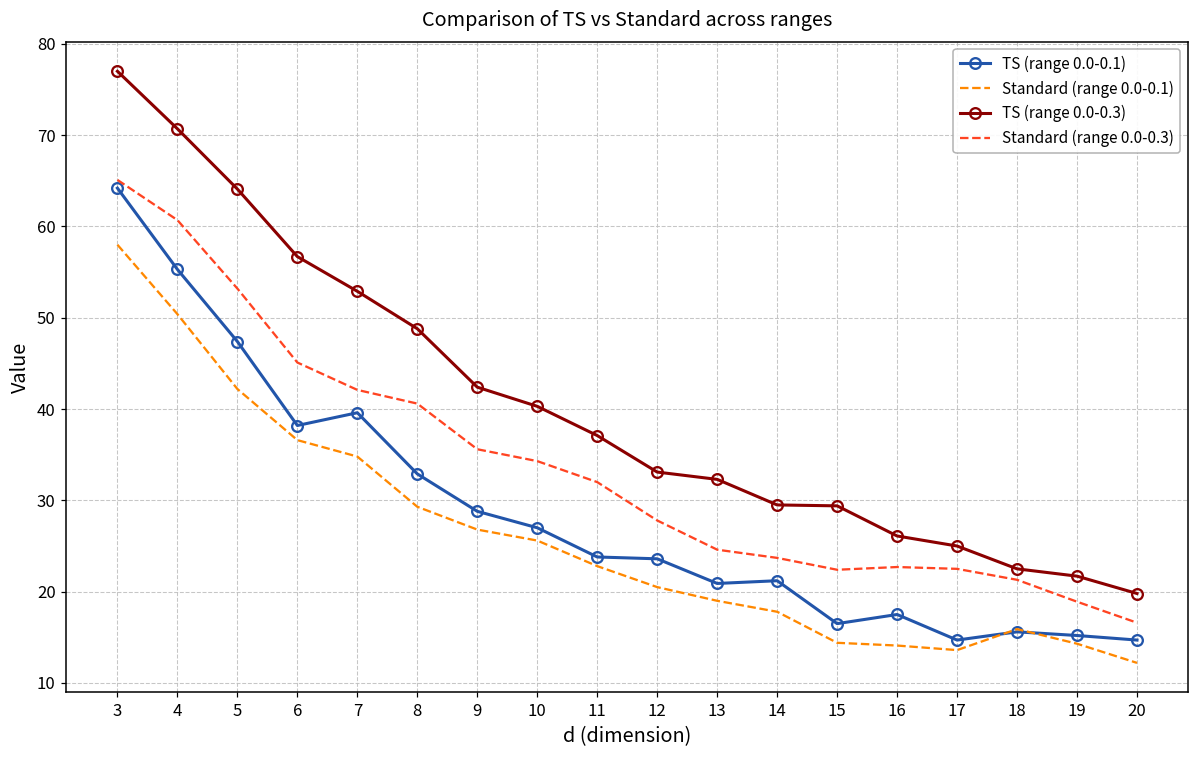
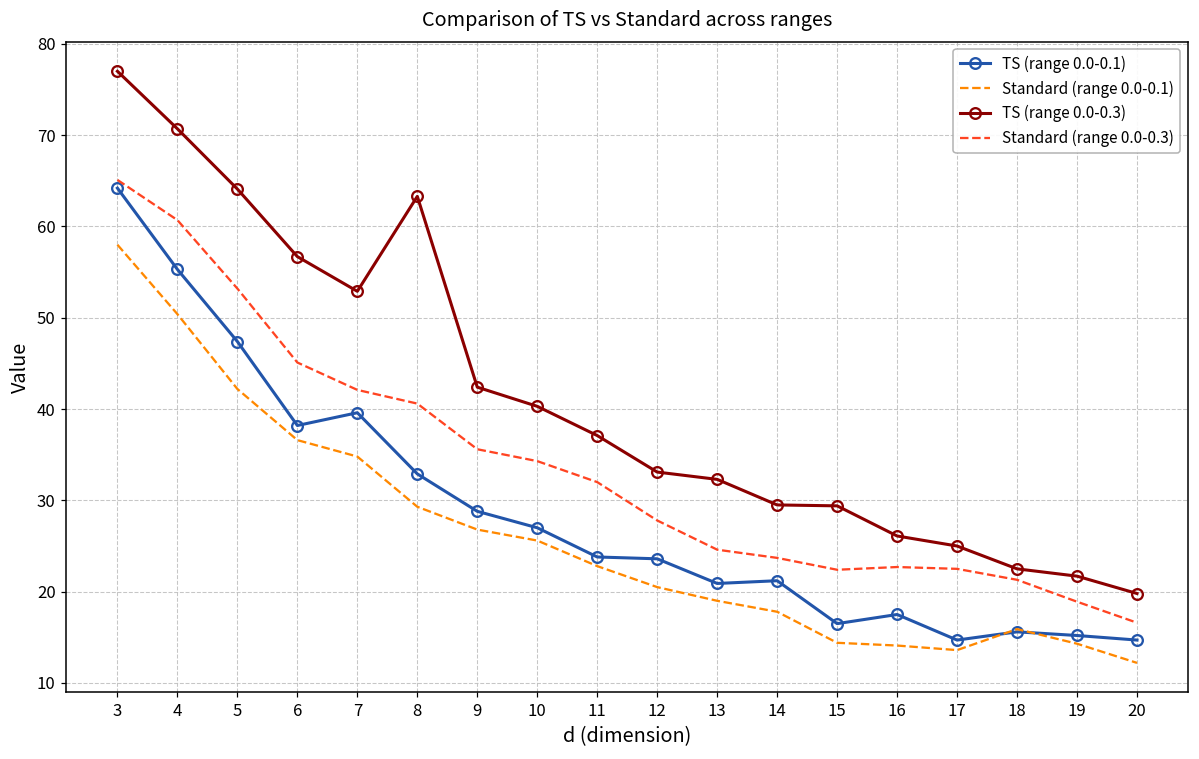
  {
    "TS (range 0.0-0.1)": {
      "3": 64,
      "4": 55,
      "5": 47,
      "6": 38,
      "7": 40,
      "8": 33,
      "9": 29,
      "10": 27,
      "11": 24,
      "12": 24,
      "13": 21,
      "14": 21,
      "15": 17,
      "16": 18,
      "17": 15,
      "19": 15,
      "20": 15
    },
    "Standard (range 0.0-0.1)": {
      "3": 58,
      "4": 50,
      "5": 42,
      "6": 37,
      "7": 35,
      "8": 29,
      "9": 27,
      "10": 26,
      "11": 23,
      "12": 21,
      "13": 19,
      "14": 18,
      "15": 14,
      "16": 14,
      "17": 14,
      "19": 14,
      "20": 12
    },
    "TS (range 0.0-0.3)": {
      "3": 77,
      "4": 71,
      "5": 64,
      "6": 57,
      "7": 53,
-     "8": 49,
+     "8": 63,
      "9": 42,
      "10": 40,
      "11": 37,
      "12": 33,
      "13": 32,
      "14": 30,
      "15": 29,
      "16": 26,
      "17": 25,
      "18": 23,
      "19": 22,
      "20": 20
    },
    "Standard (range 0.0-0.3)": {
      "3": 65,
      "4": 61,
      "5": 53,
      "6": 45,
      "7": 42,
      "8": 41,
      "9": 36,
      "10": 34,
      "11": 32,
      "12": 28,
      "13": 25,
      "14": 24,
      "15": 22,
      "16": 23,
      "17": 23,
      "18": 21,
      "19": 19,
      "20": 17
    }
  }
